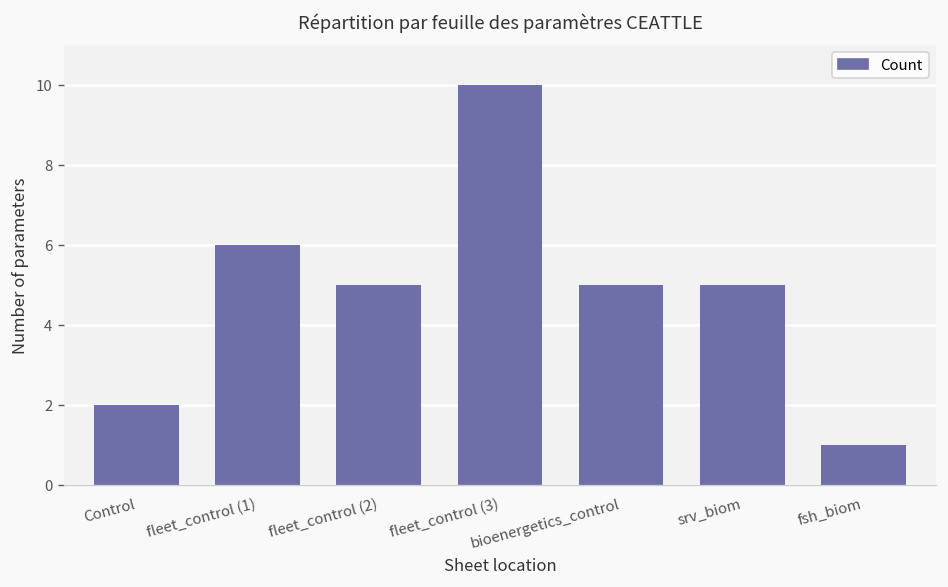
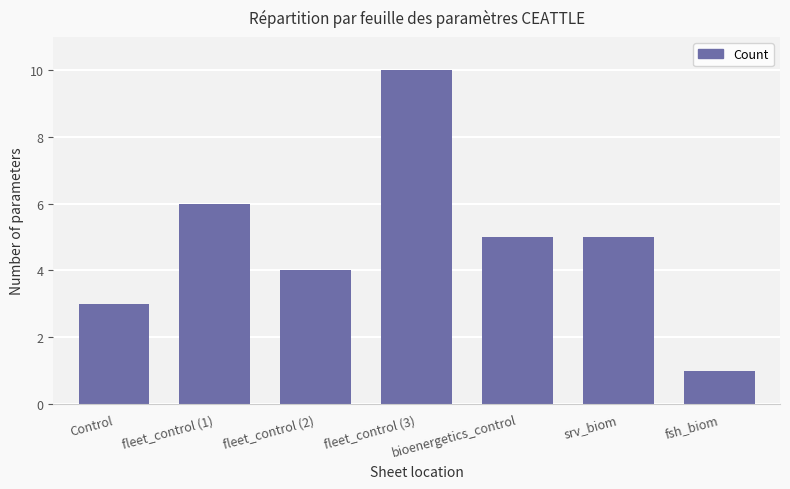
  {
-   "Control": 2,
+   "Control": 3,
    "fleet_control (1)": 6,
-   "fleet_control (2)": 5,
+   "fleet_control (2)": 4,
    "fleet_control (3)": 10,
    "bioenergetics_control": 5,
    "srv_biom": 5,
    "fsh_biom": 1
  }
